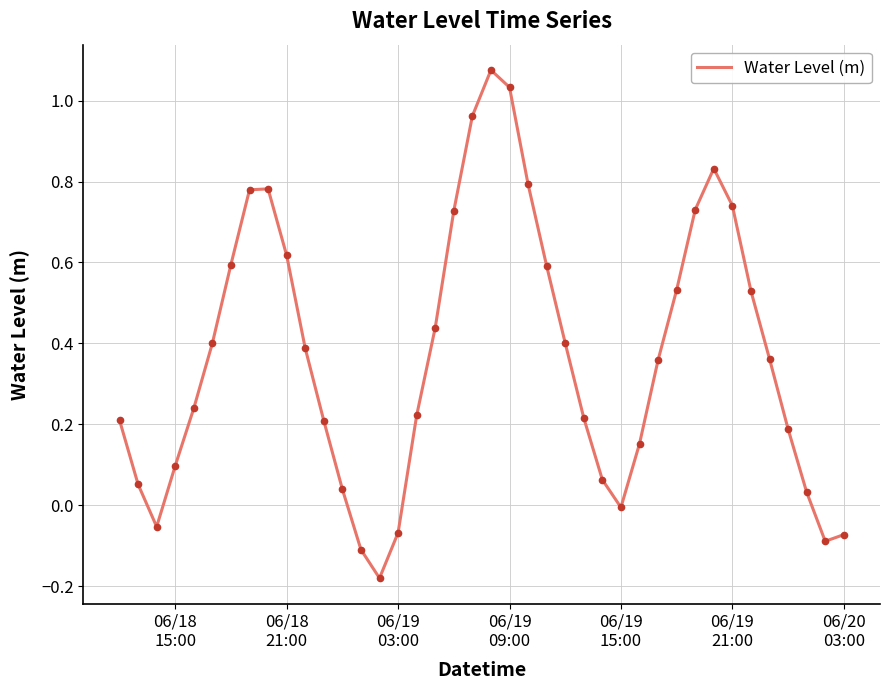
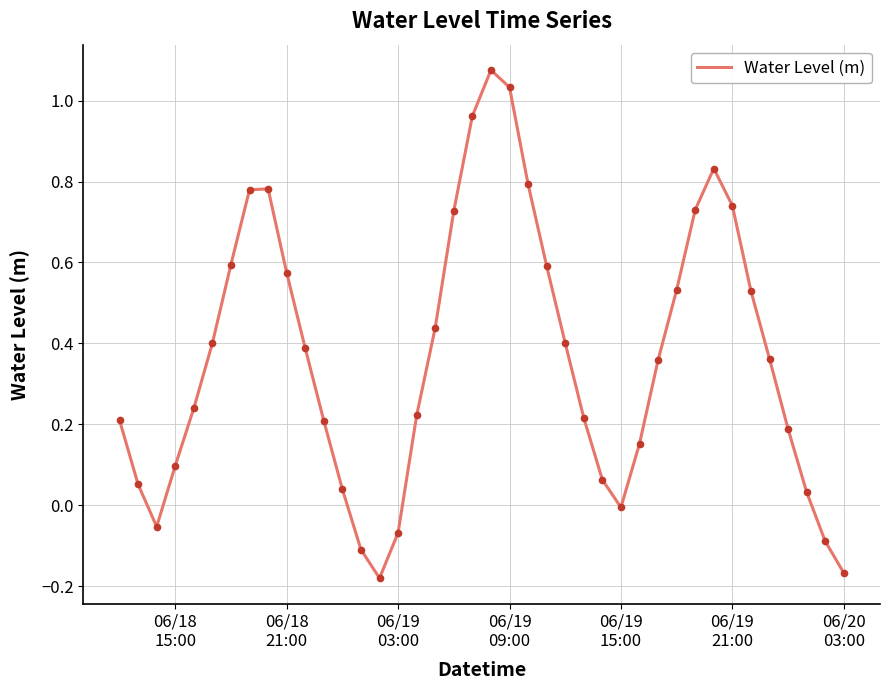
  {
    "06/18 15:00": 0.10,
-   "06/18 21:00": 0.62,
+   "06/18 21:00": 0.57,
    "06/19 03:00": -0.07,
    "06/19 09:00": 1.03,
    "06/19 15:00": -0.01,
    "06/19 21:00": 0.74,
-   "06/20 03:00": -0.07
+   "06/20 03:00": -0.17
  }
